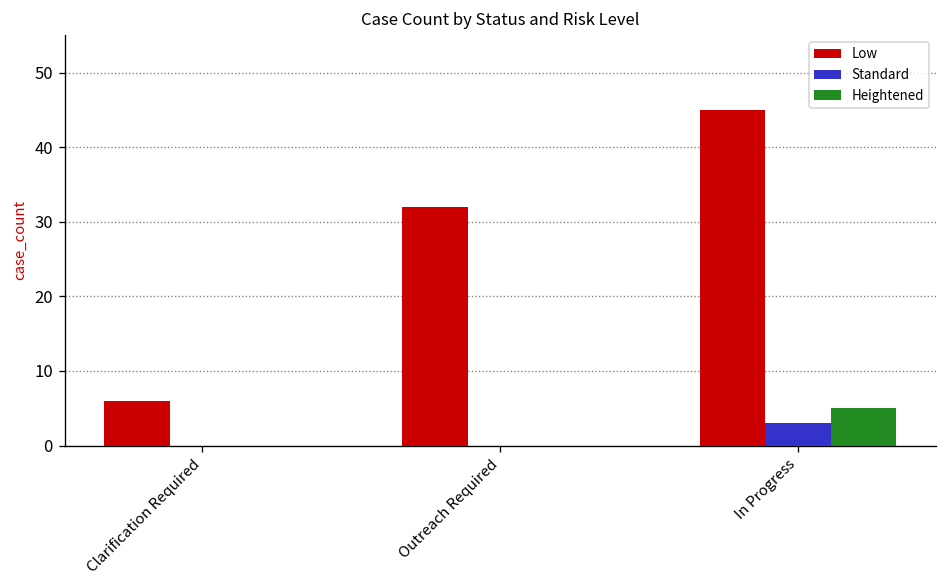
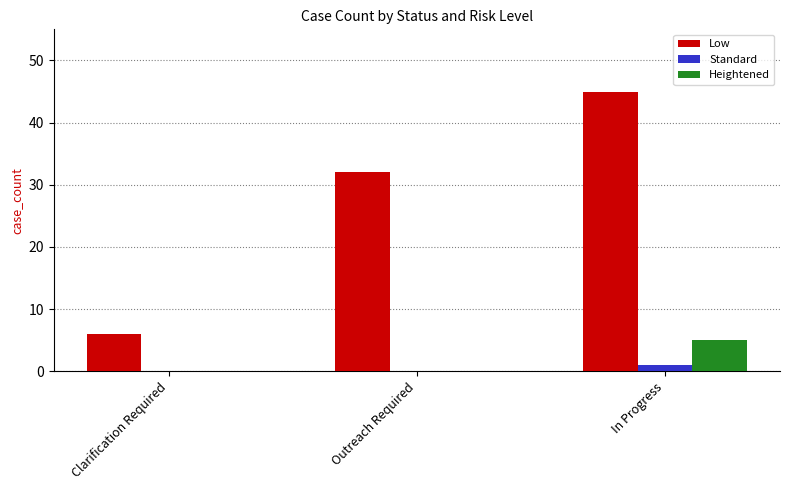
  {
    "Low": {
      "Clarification Required": 6,
      "Outreach Required": 32,
      "In Progress": 45
    },
    "Standard": {
      "Clarification Required": 0,
      "Outreach Required": 0,
-     "In Progress": 3
+     "In Progress": 1
    },
    "Heightened": {
      "Clarification Required": 0,
      "Outreach Required": 0,
      "In Progress": 5
    }
  }
